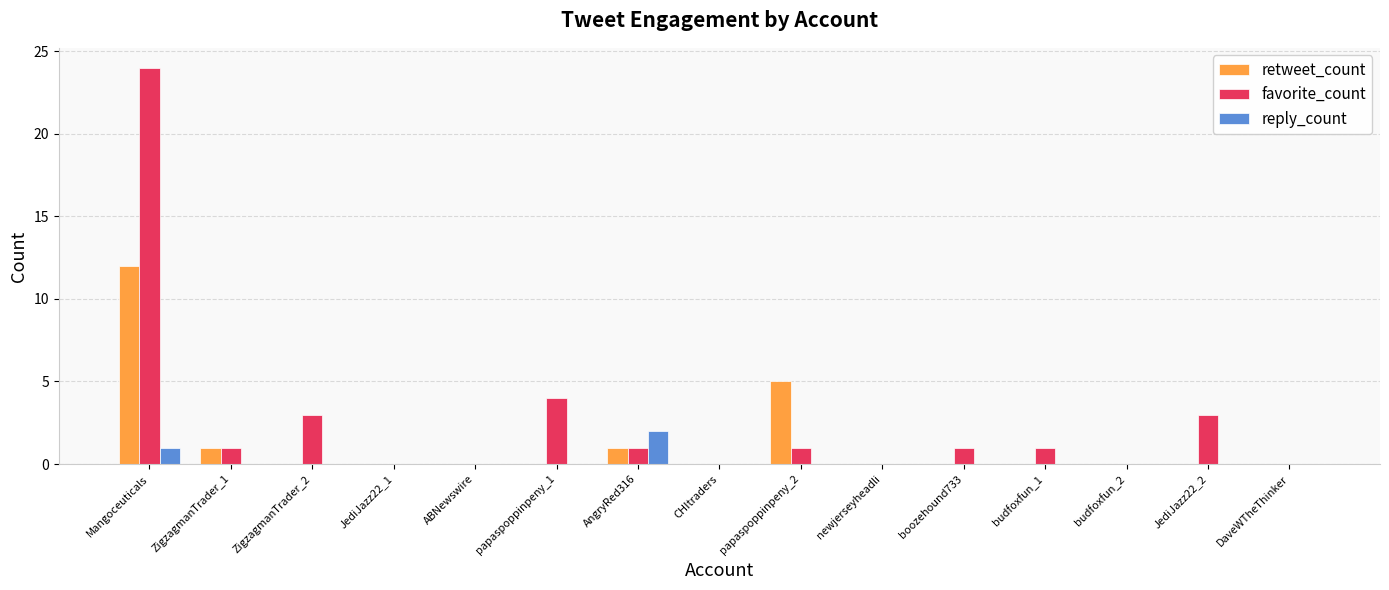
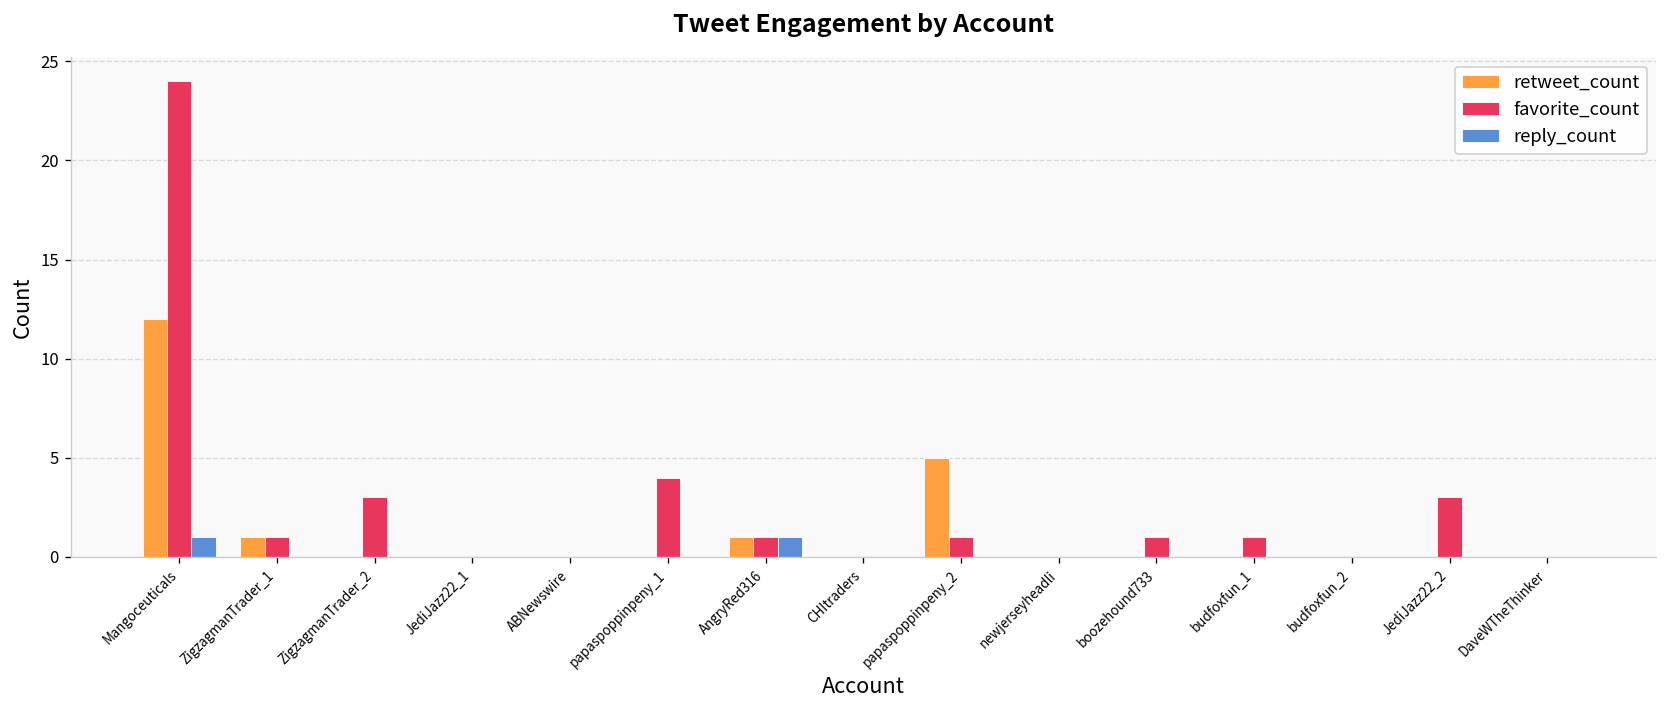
  {
    "retweet_count": {
      "Mangoceuticals": 12,
      "ZigzagmanTrader_1": 1,
      "ZigzagmanTrader_2": 0,
      "JediJazz22_1": 0,
      "ABNewswire": 0,
      "papaspoppinpeny_1": 0,
      "AngryRed316": 1,
      "CHItraders": 0,
      "papaspoppinpeny_2": 5,
      "newjerseyheadli": 0,
      "boozehound733": 0,
      "budfoxfun_1": 0,
      "budfoxfun_2": 0,
      "JediJazz22_2": 0,
      "DaveWTheThinker": 0
    },
    "favorite_count": {
      "Mangoceuticals": 24,
      "ZigzagmanTrader_1": 1,
      "ZigzagmanTrader_2": 3,
      "JediJazz22_1": 0,
      "ABNewswire": 0,
      "papaspoppinpeny_1": 4,
      "AngryRed316": 1,
      "CHItraders": 0,
      "papaspoppinpeny_2": 1,
      "newjerseyheadli": 0,
      "boozehound733": 1,
      "budfoxfun_1": 1,
      "budfoxfun_2": 0,
      "JediJazz22_2": 3,
      "DaveWTheThinker": 0
    },
    "reply_count": {
      "Mangoceuticals": 1,
      "ZigzagmanTrader_1": 0,
      "ZigzagmanTrader_2": 0,
      "JediJazz22_1": 0,
      "ABNewswire": 0,
      "papaspoppinpeny_1": 0,
-     "AngryRed316": 2,
+     "AngryRed316": 1,
      "CHItraders": 0,
      "papaspoppinpeny_2": 0,
      "newjerseyheadli": 0,
      "boozehound733": 0,
      "budfoxfun_1": 0,
      "budfoxfun_2": 0,
      "JediJazz22_2": 0,
      "DaveWTheThinker": 0
    }
  }
